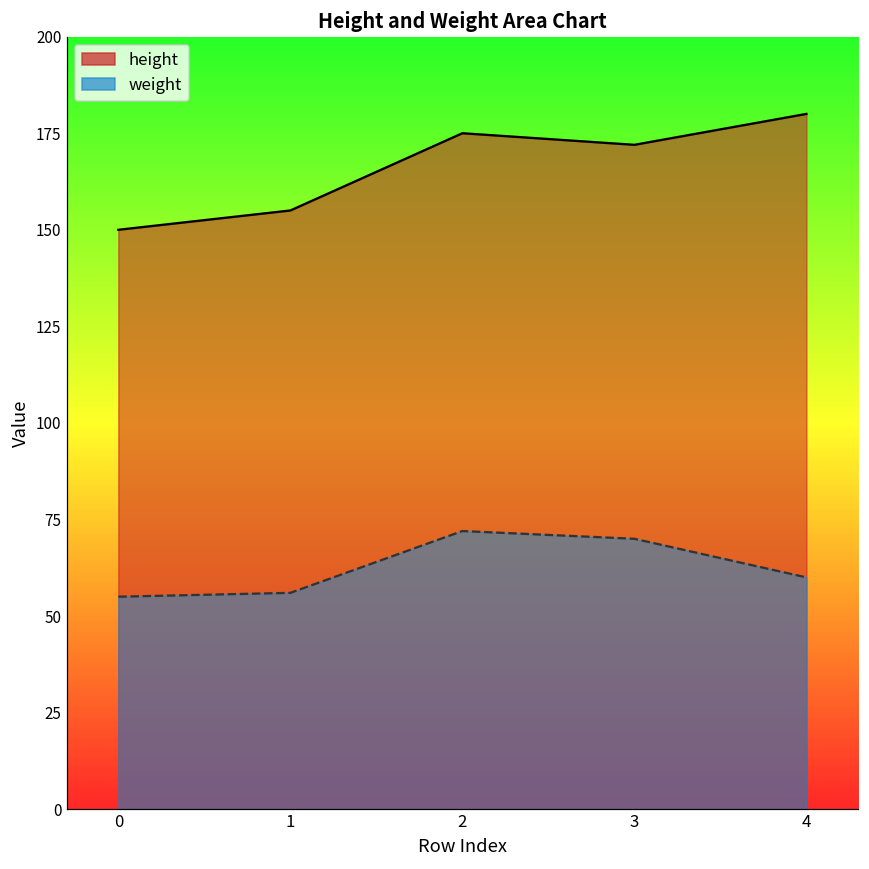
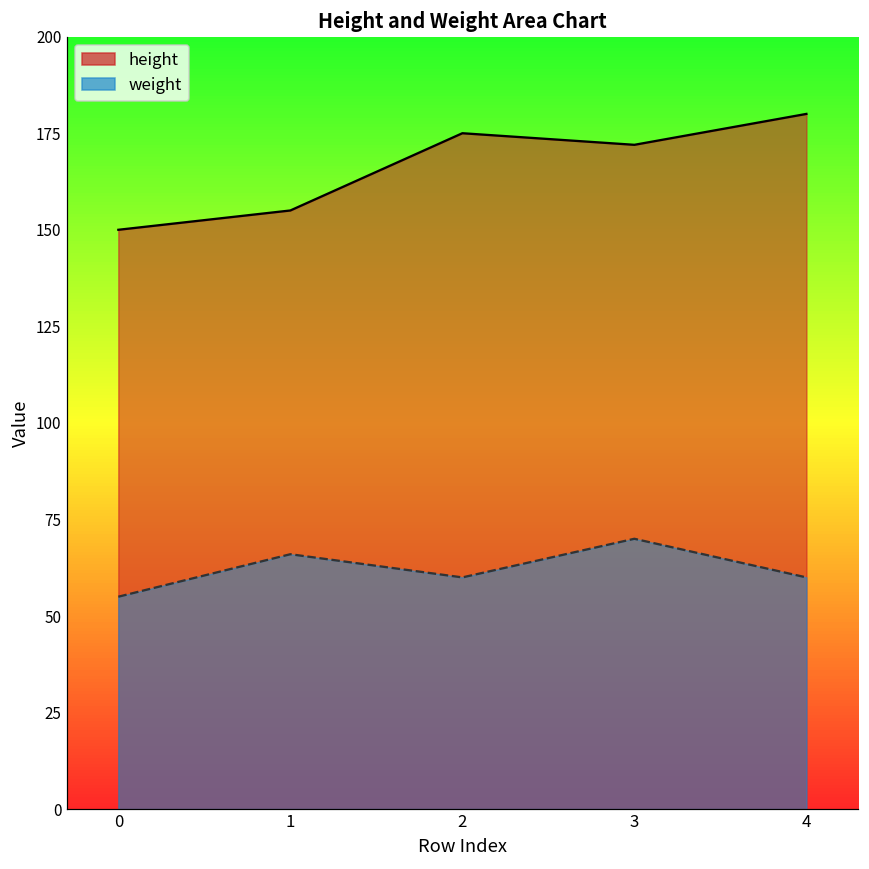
  {
    "height": {
      "0": 150,
      "1": 155,
      "2": 175,
      "3": 172,
      "4": 180
    },
    "weight": {
      "0": 55,
-     "1": 56,
-     "2": 72,
+     "1": 66,
+     "2": 60,
      "3": 70,
      "4": 60
    }
  }
